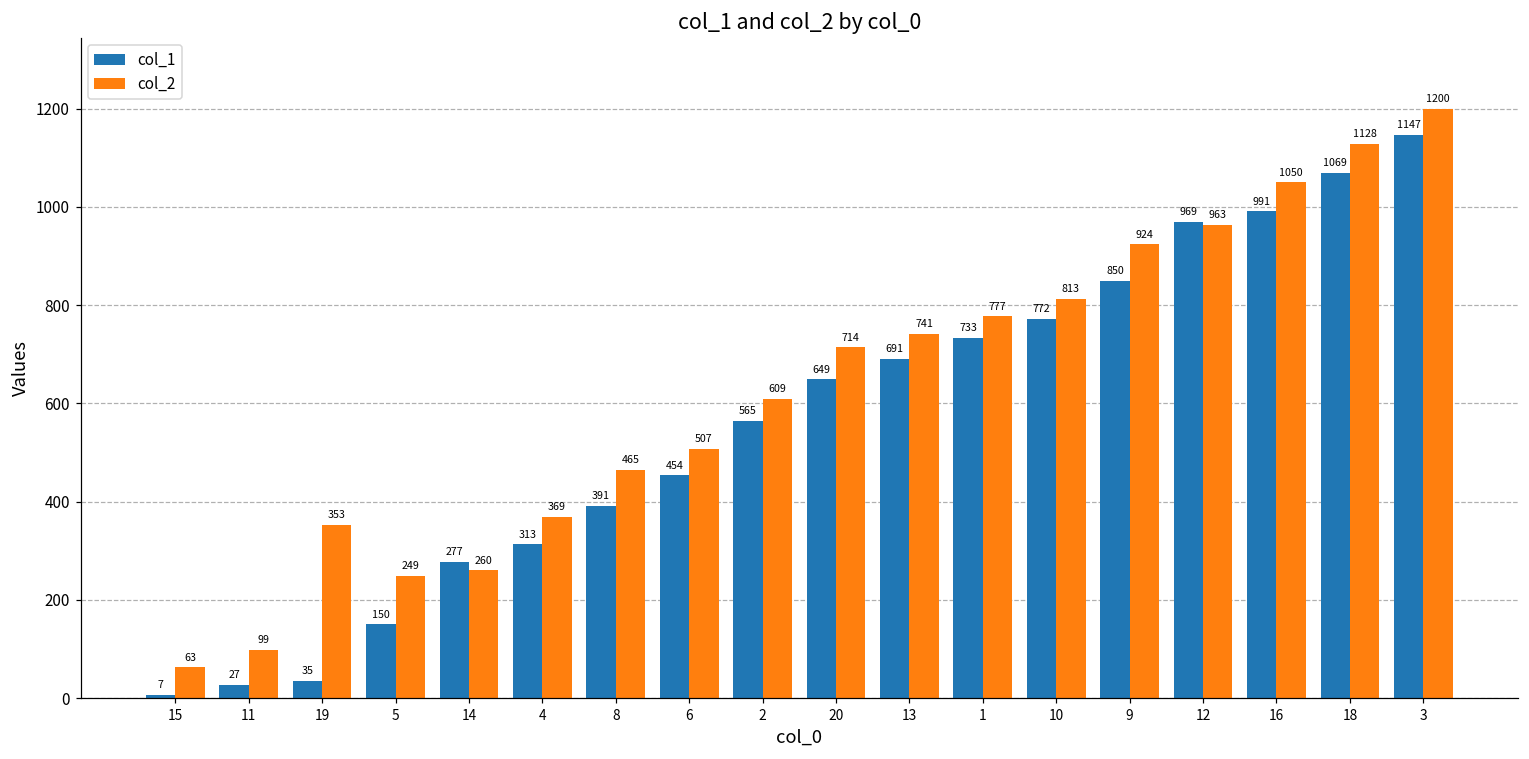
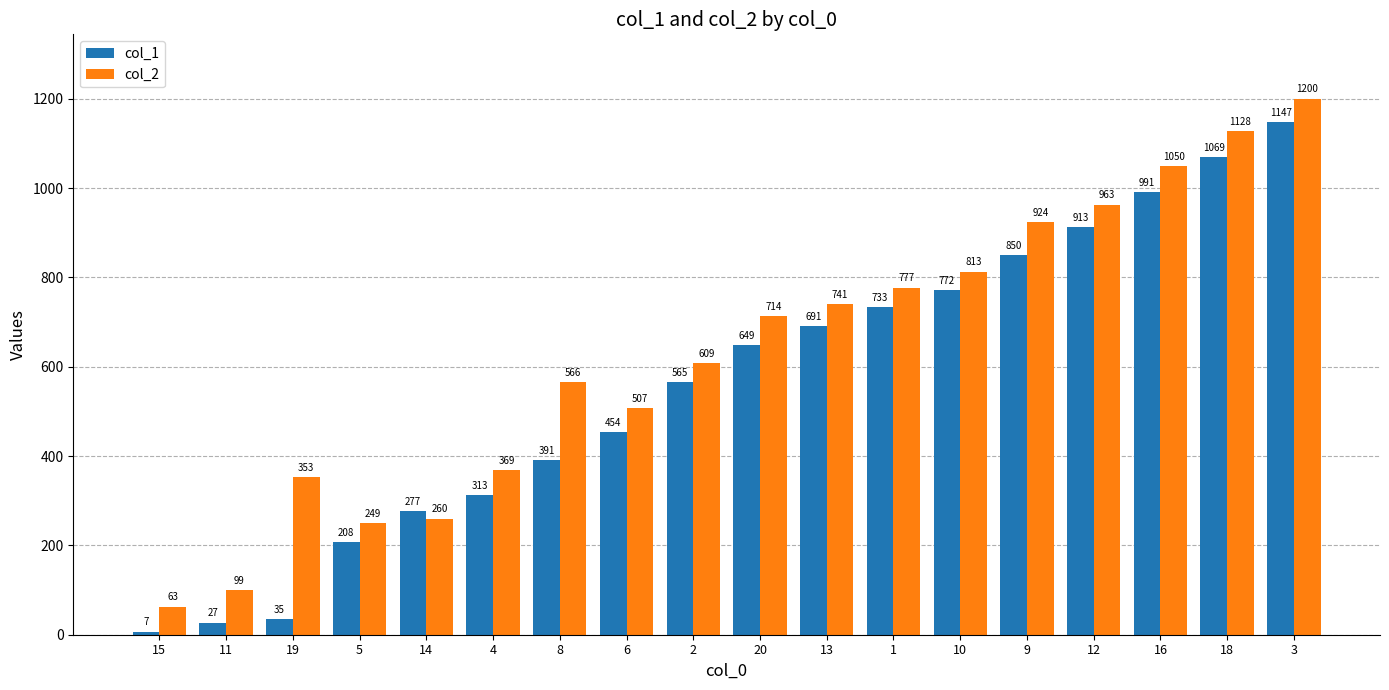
  {
    "col_1": {
      "15": 7,
      "11": 27,
      "19": 35,
-     "5": 150,
+     "5": 208,
      "14": 277,
      "4": 313,
      "8": 391,
      "6": 454,
      "2": 565,
      "20": 649,
      "13": 691,
      "1": 733,
      "10": 772,
      "9": 850,
-     "12": 969,
+     "12": 913,
      "16": 991,
      "18": 1069,
      "3": 1147
    },
    "col_2": {
      "15": 63,
      "11": 99,
      "19": 353,
      "5": 249,
      "14": 260,
      "4": 369,
-     "8": 465,
+     "8": 566,
      "6": 507,
      "2": 609,
      "20": 714,
      "13": 741,
      "1": 777,
      "10": 813,
      "9": 924,
      "12": 963,
      "16": 1050,
      "18": 1128,
      "3": 1200
    }
  }
